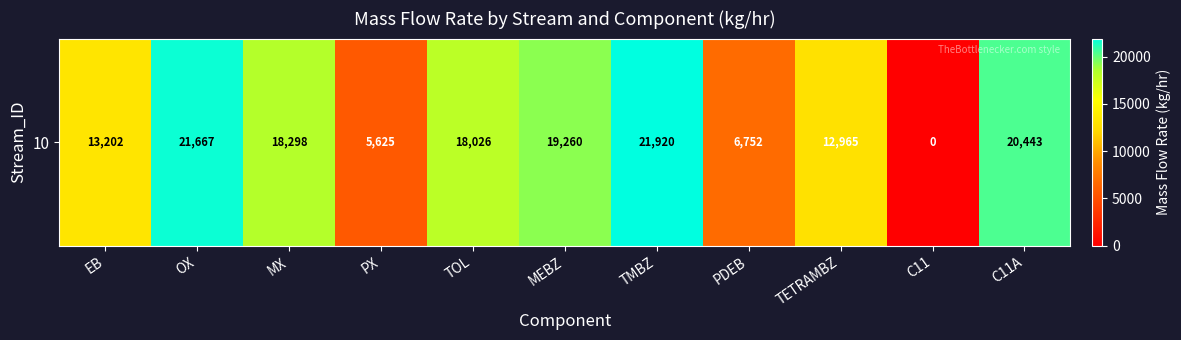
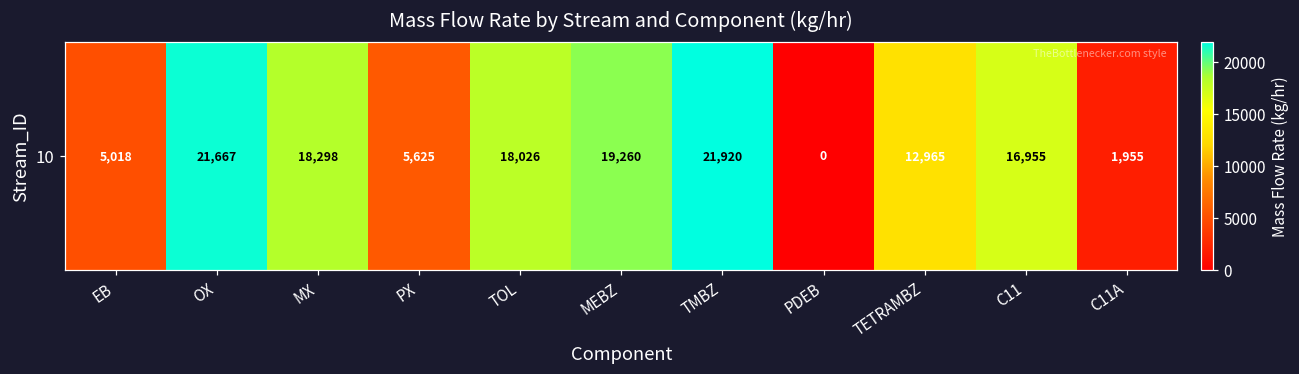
  {
    "10": {
-     "EB": "13,202",
+     "EB": "5,018",
      "OX": "21,667",
      "MX": "18,298",
      "PX": "5,625",
      "TOL": "18,026",
      "MEBZ": "19,260",
      "TMBZ": "21,920",
-     "PDEB": "6,752",
+     "PDEB": "0",
      "TETRAMBZ": "12,965",
-     "C11": "0",
-     "C11A": "20,443"
+     "C11": "16,955",
+     "C11A": "1,955"
    }
  }
